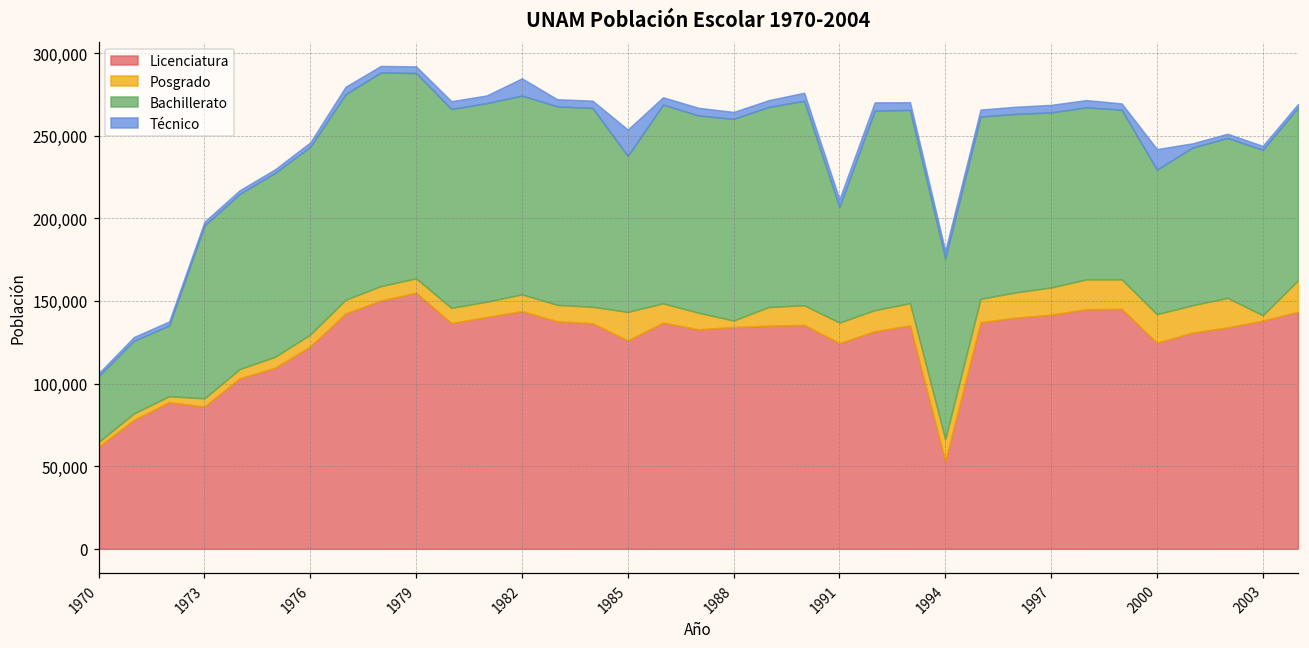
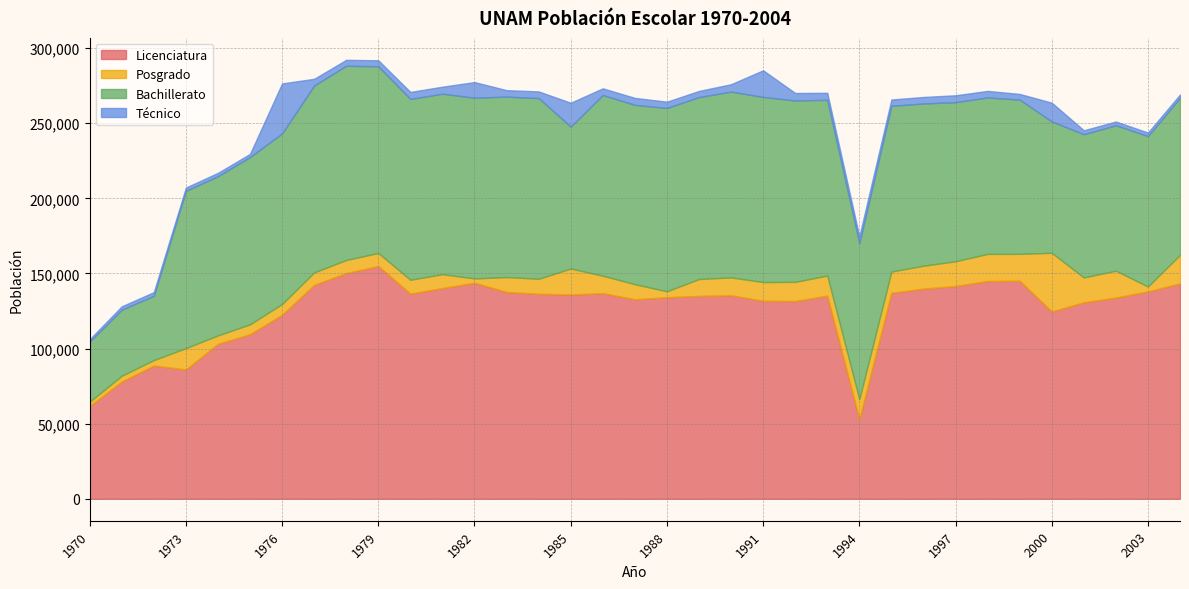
  {
    "Licenciatura": {
      "1970": "62,000",
      "1973": "86,000",
      "1976": "122,000",
      "1979": "155,000",
      "1982": "144,000",
-     "1985": "126,000",
+     "1985": "136,000",
      "1988": "134,000",
-     "1991": "124,000",
+     "1991": "132,000",
      "1994": "53,000",
      "1997": "142,000",
      "2000": "125,000",
      "2003": "138,000"
    },
    "Posgrado": {
      "1970": "3,000",
-     "1973": "5,000",
+     "1973": "14,000",
      "1976": "7,000",
      "1979": "9,000",
-     "1982": "10,000",
+     "1982": "3,000",
      "1985": "17,000",
      "1988": "4,000",
      "1991": "12,000",
      "1994": "13,000",
      "1997": "16,000",
-     "2000": "17,000",
+     "2000": "39,000",
      "2003": "3,000"
    },
    "Bachillerato": {
      "1973": "105,000",
      "1976": "114,000",
      "1979": "124,000",
      "1982": "120,000",
      "1985": "94,000",
      "1988": "122,000",
-     "1991": "70,000",
-     "1994": "109,000",
+     "1991": "123,000",
+     "1994": "104,000",
      "1997": "106,000",
      "2000": "87,000",
      "2003": "100,000"
    },
    "Técnico": {
      "1973": "2,000",
-     "1976": "3,000",
+     "1976": "33,000",
      "1979": "4,000",
      "1982": "10,000",
      "1985": "16,000",
      "1988": "4,000",
-     "1991": "5,000",
+     "1991": "18,000",
      "1994": "5,000",
      "1997": "5,000",
      "2000": "12,000",
      "2003": "2,000"
    }
  }
